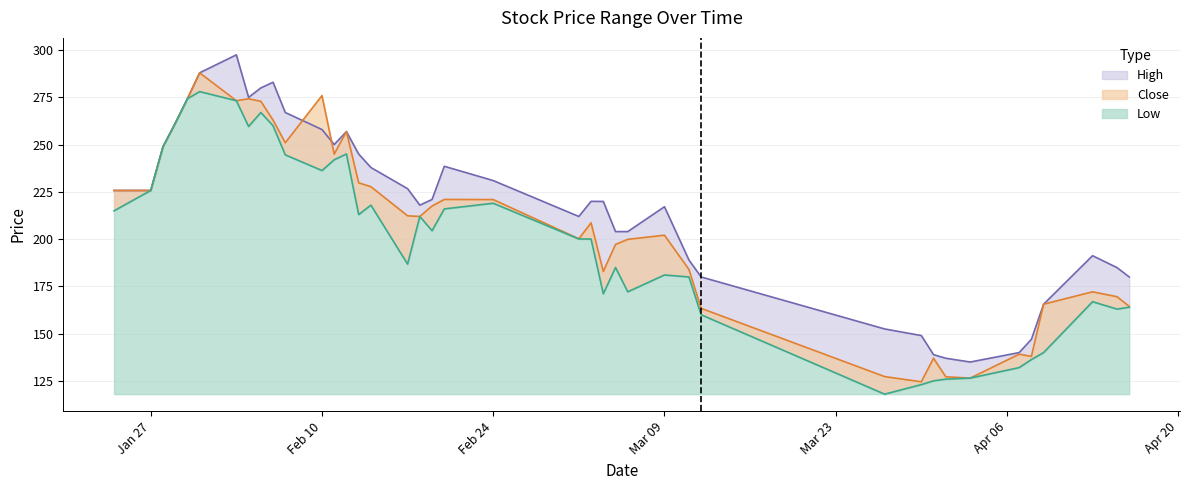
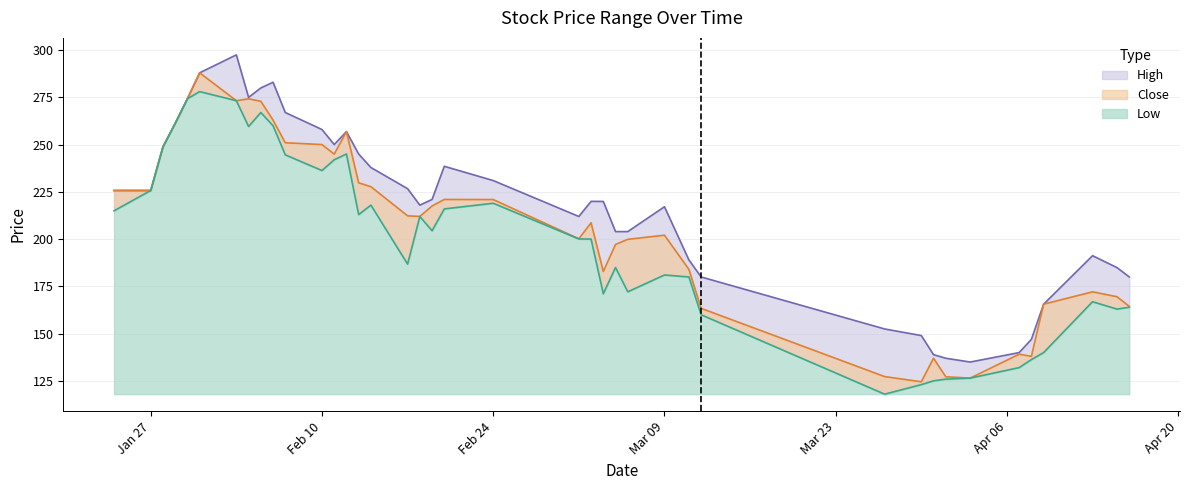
  {
    "Close": {
-     "Feb 10": 276,
+     "Feb 10": 250,
      "Feb 24": 221,
      "Mar 09": 202
    }
  }
